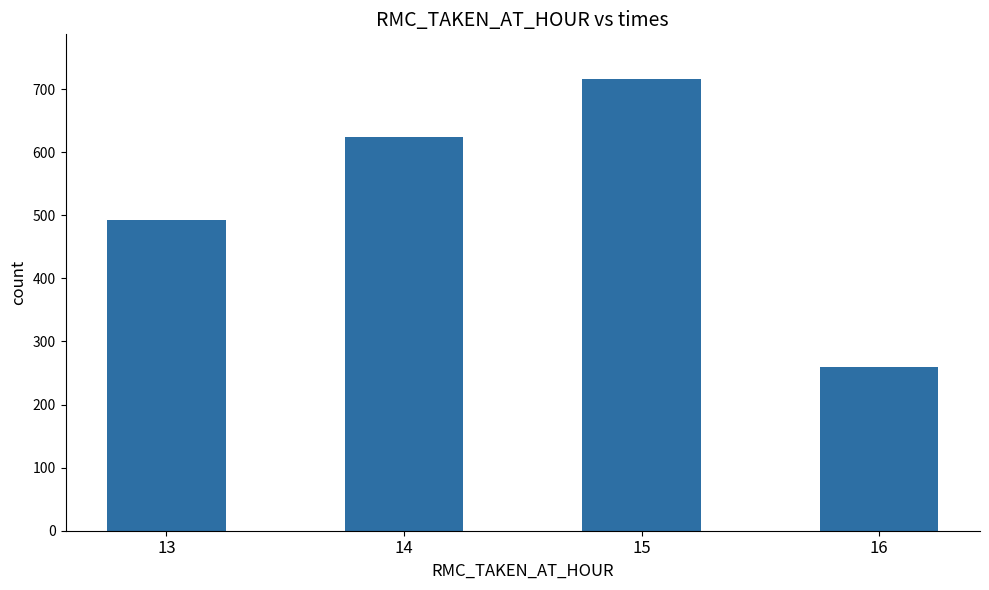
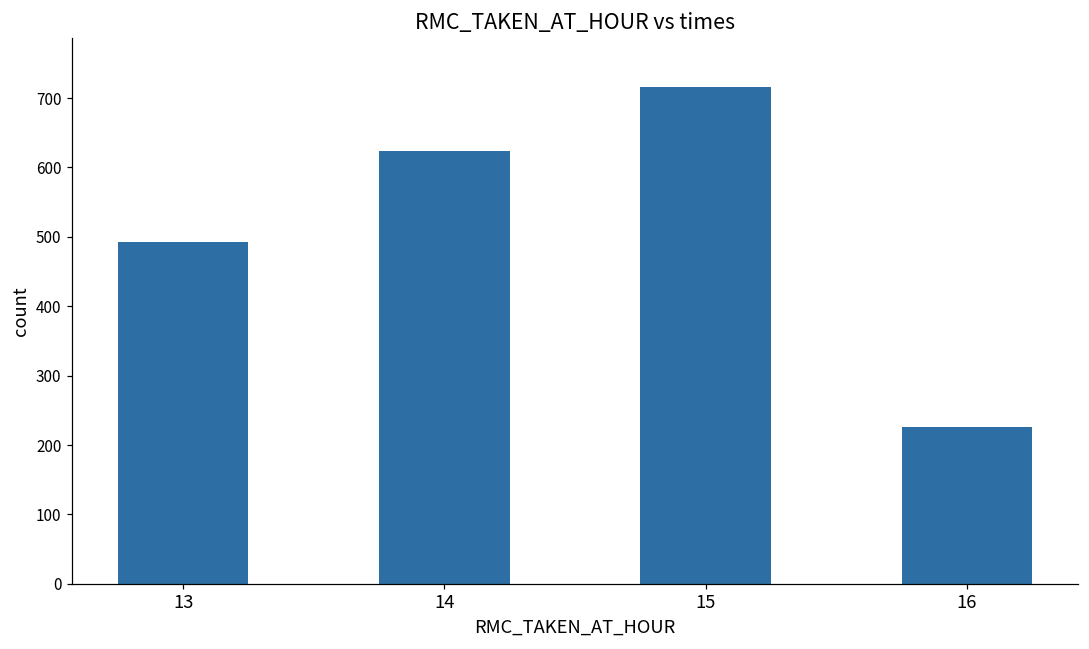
  {
    "13": 490,
    "14": 620,
    "15": 720,
-   "16": 260
+   "16": 230
  }
